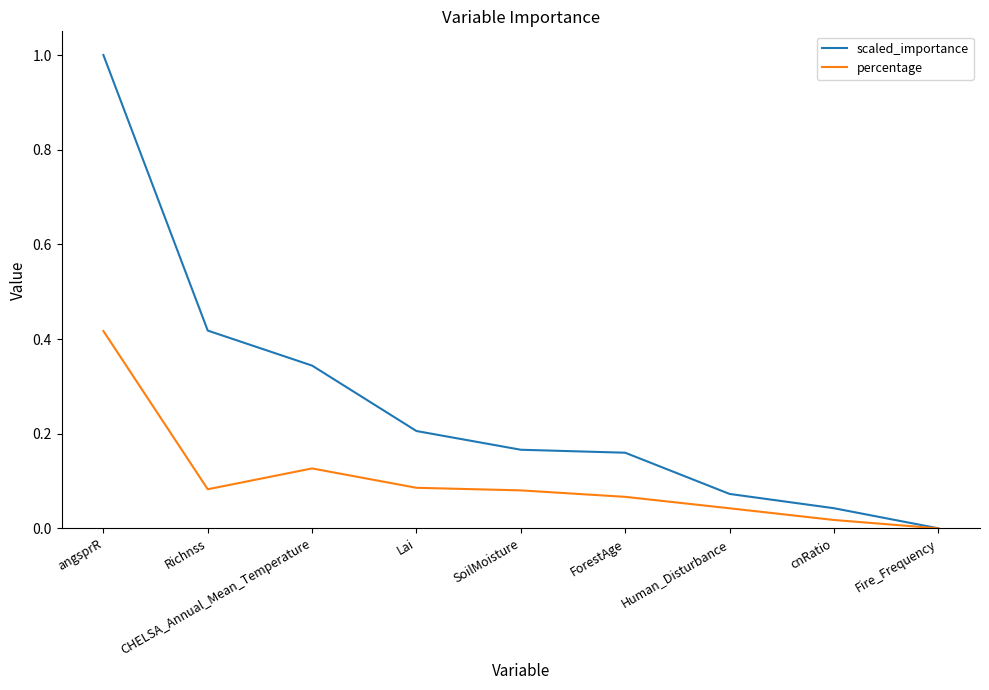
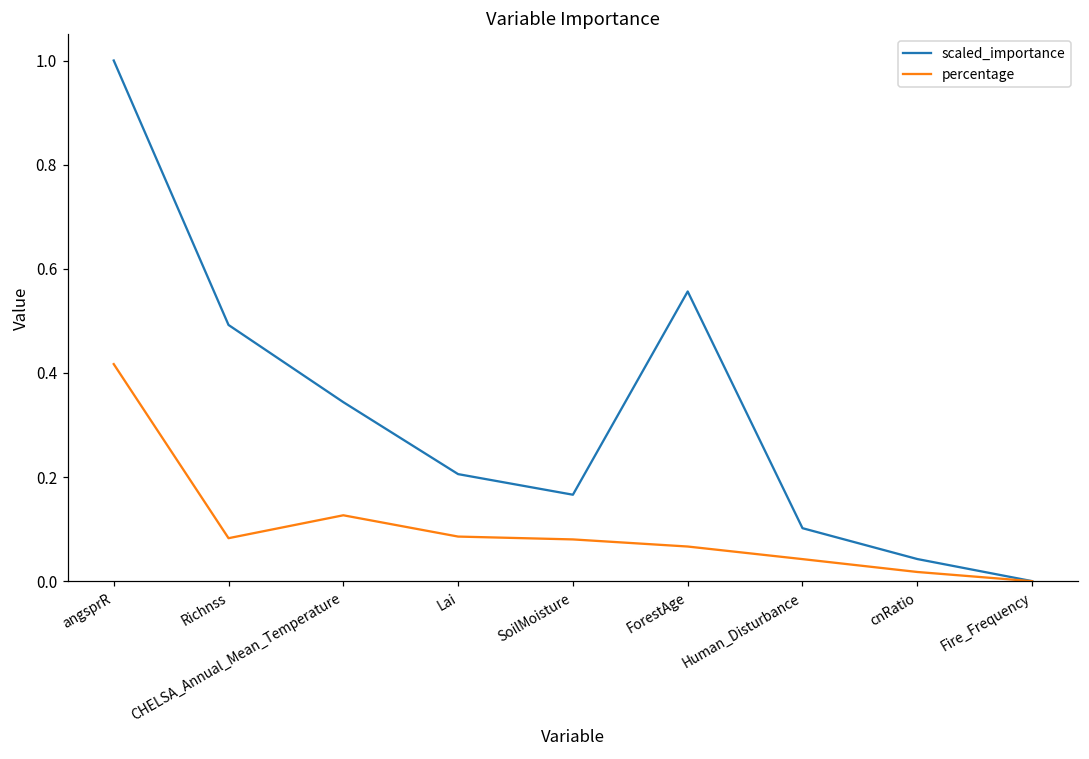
  {
    "scaled_importance": {
      "angsprR": 1.00,
-     "Richnss": 0.42,
+     "Richnss": 0.49,
      "CHELSA_Annual_Mean_Temperature": 0.34,
      "Lai": 0.21,
      "SoilMoisture": 0.17,
-     "ForestAge": 0.16,
-     "Human_Disturbance": 0.07,
+     "ForestAge": 0.56,
+     "Human_Disturbance": 0.10,
      "cnRatio": 0.04
    },
    "percentage": {
      "angsprR": 0.42,
      "Richnss": 0.08,
      "CHELSA_Annual_Mean_Temperature": 0.13,
      "Lai": 0.09,
      "SoilMoisture": 0.08,
      "ForestAge": 0.07,
      "Human_Disturbance": 0.04,
      "cnRatio": 0.02
    }
  }
